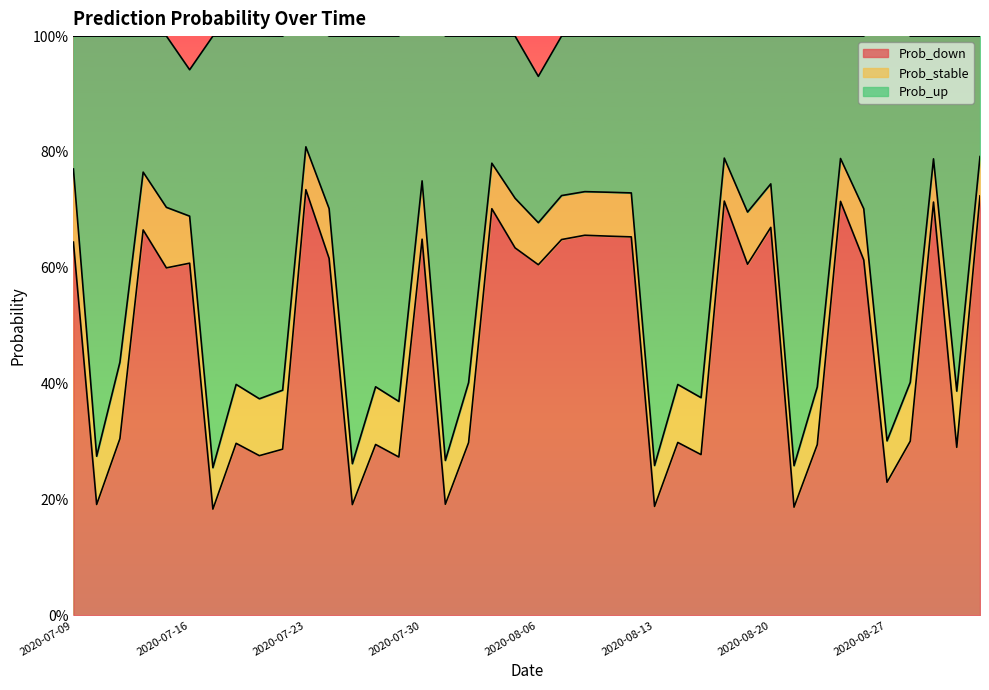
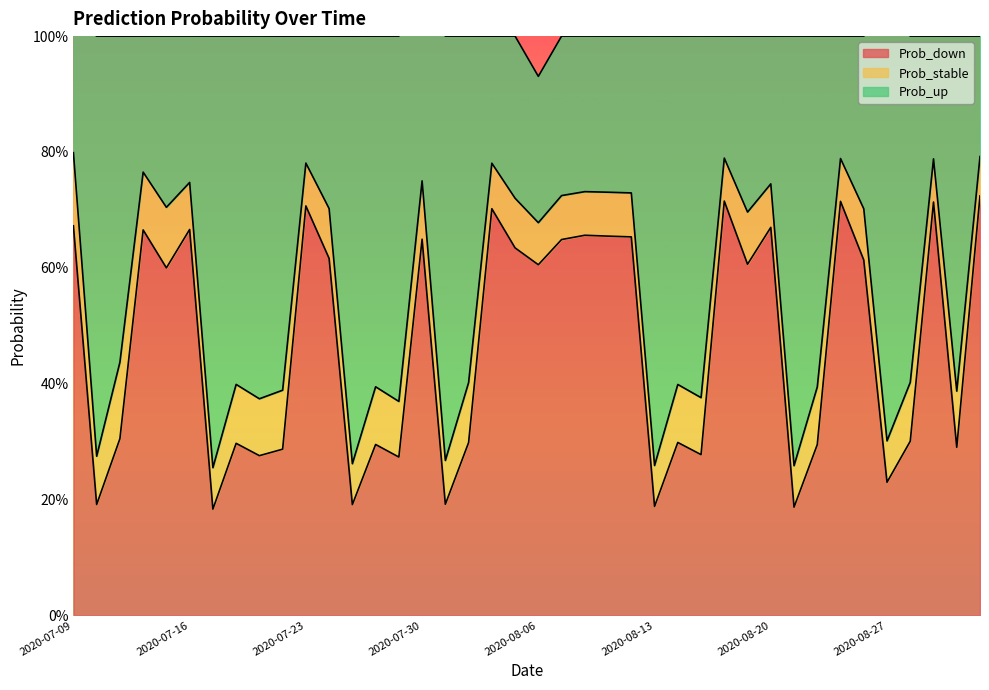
  {
    "Prob_down": {
-     "2020-07-09": "64%",
-     "2020-07-16": "61%",
-     "2020-07-23": "73%",
+     "2020-07-09": "67%",
+     "2020-07-16": "67%",
+     "2020-07-23": "71%",
      "2020-07-30": "65%",
      "2020-08-06": "61%",
      "2020-08-13": "19%",
      "2020-08-20": "67%",
      "2020-08-27": "23%"
    },
    "Prob_stable": {
      "2020-07-09": "13%",
      "2020-07-16": "8%",
      "2020-07-23": "7%",
      "2020-07-30": "10%",
      "2020-08-06": "7%",
      "2020-08-13": "7%",
      "2020-08-20": "8%",
      "2020-08-27": "7%"
    },
    "Prob_up": {
      "2020-07-16": "25%",
      "2020-08-06": "25%",
      "2020-08-13": "74%",
      "2020-08-20": "26%"
    }
  }
